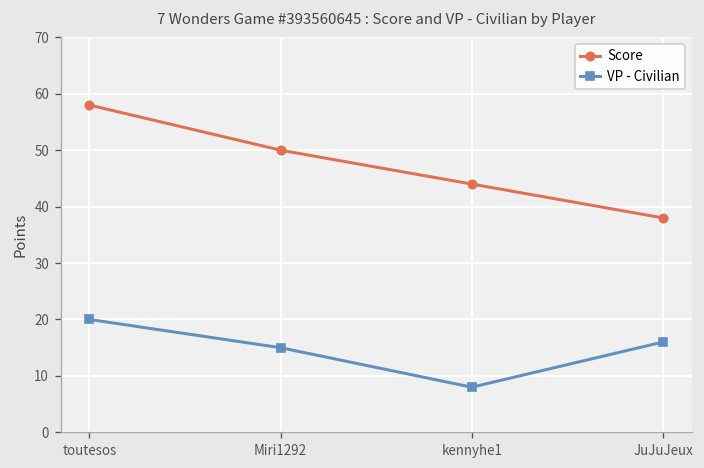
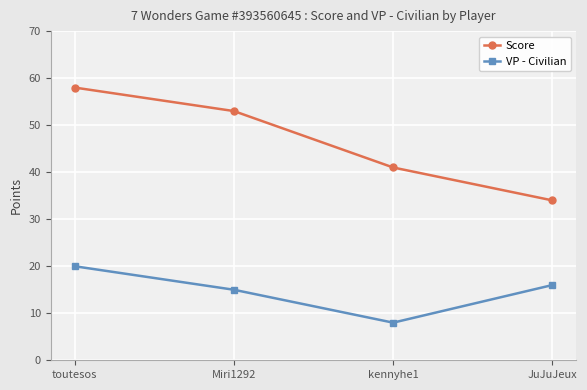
  {
    "Score": {
      "toutesos": 58,
-     "Miri1292": 50,
-     "kennyhe1": 44,
-     "JuJuJeux": 38
+     "Miri1292": 53,
+     "kennyhe1": 41,
+     "JuJuJeux": 34
    },
    "VP - Civilian": {
      "toutesos": 20,
      "Miri1292": 15,
      "kennyhe1": 8,
      "JuJuJeux": 16
    }
  }
